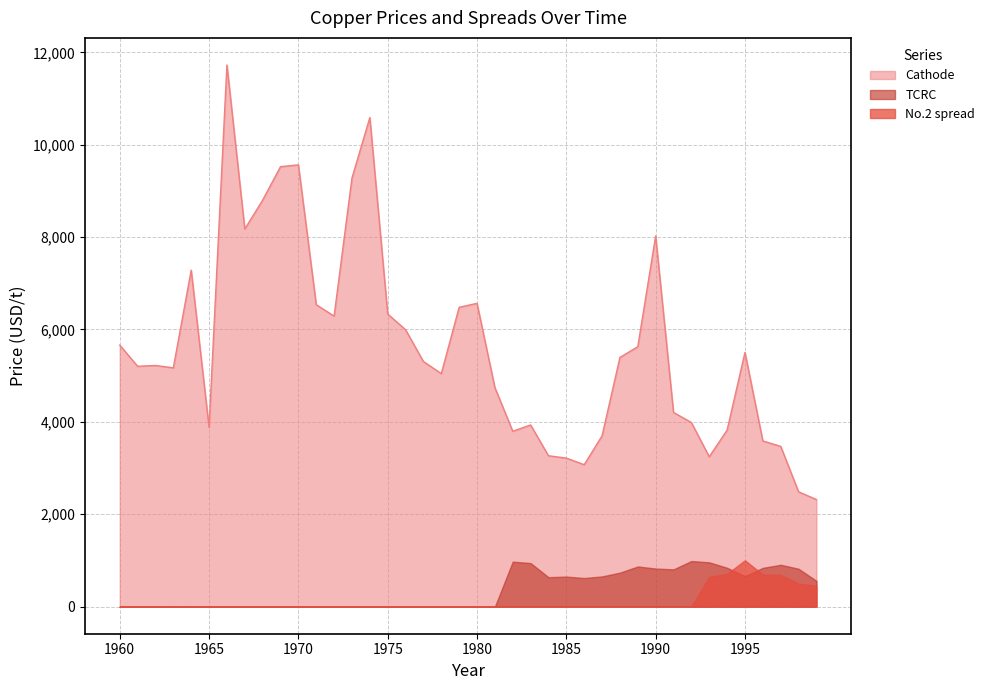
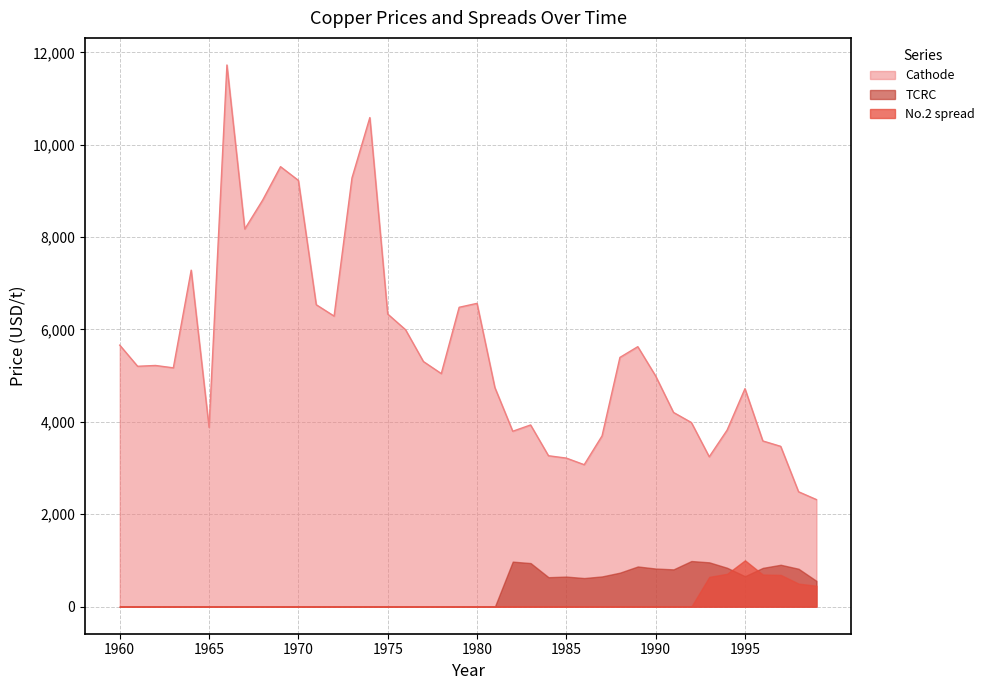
  {
    "Cathode": {
      "1960": "5,700",
      "1965": "3,900",
-     "1970": "9,600",
+     "1970": "9,200",
      "1975": "6,300",
      "1980": "6,600",
      "1985": "3,200",
-     "1990": "8,000",
-     "1995": "5,500"
+     "1990": "5,000",
+     "1995": "4,700"
    }
  }
